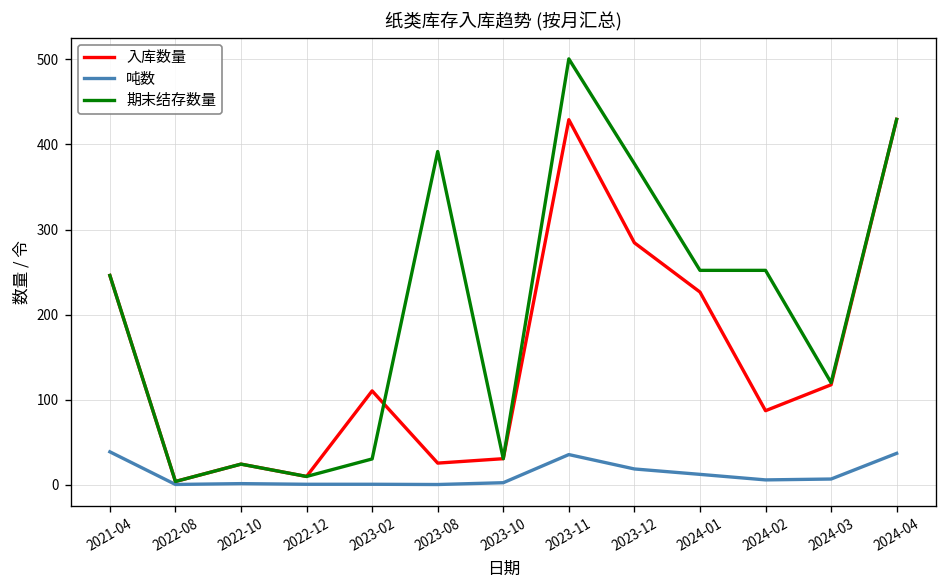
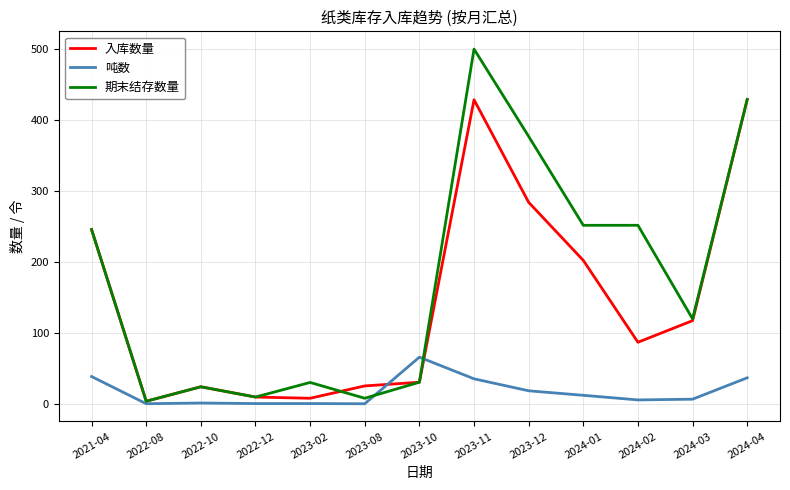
  {
    "入库数量": {
-     "2023-02": 110,
+     "2023-02": 10,
      "2023-08": 30,
      "2023-11": 430,
      "2023-12": 280,
-     "2024-01": 230,
+     "2024-01": 200,
      "2024-02": 90
    },
    "吨数": {
      "2021-04": 40,
      "2022-10": 0,
      "2022-12": 0,
      "2023-02": 0,
      "2023-08": 0,
-     "2023-10": 0,
+     "2023-10": 70,
      "2023-11": 40,
      "2023-12": 20,
      "2024-01": 10,
      "2024-02": 10,
      "2024-03": 10,
      "2024-04": 40
    },
    "期末结存数量": {
      "2023-02": 30,
-     "2023-08": 390,
+     "2023-08": 10,
      "2023-11": 500,
      "2023-12": 380,
      "2024-01": 250,
      "2024-02": 250
    }
  }
